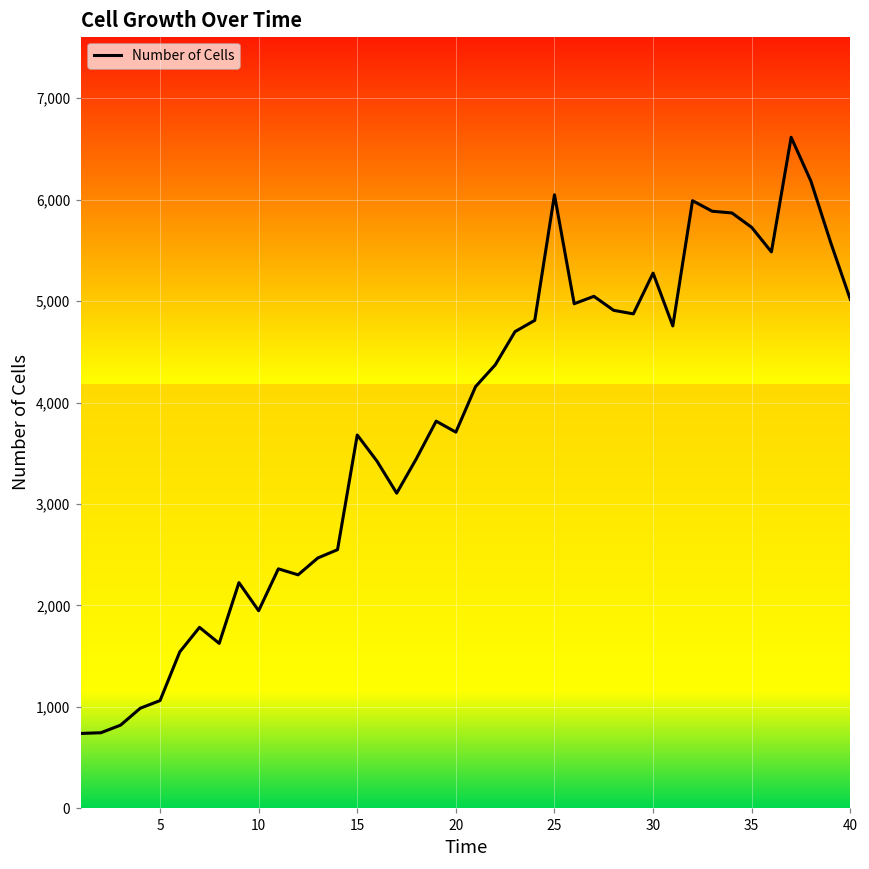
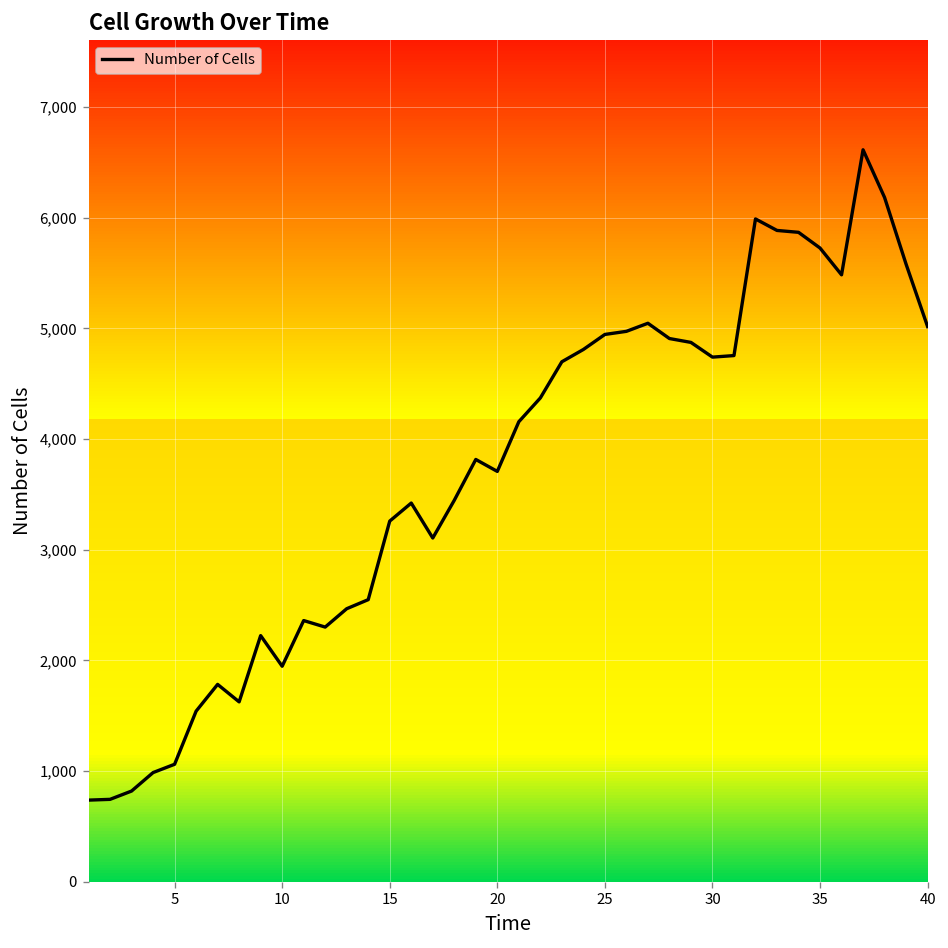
  {
    "Number of Cells": {
      "5": "1,100",
      "10": "1,900",
-     "15": "3,700",
+     "15": "3,300",
      "20": "3,700",
-     "25": "6,000",
-     "30": "5,300",
+     "25": "4,900",
+     "30": "4,700",
      "35": "5,700"
    }
  }
